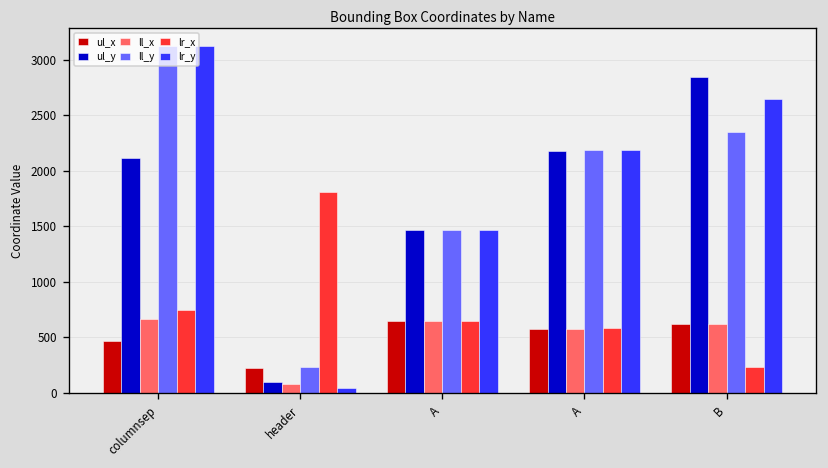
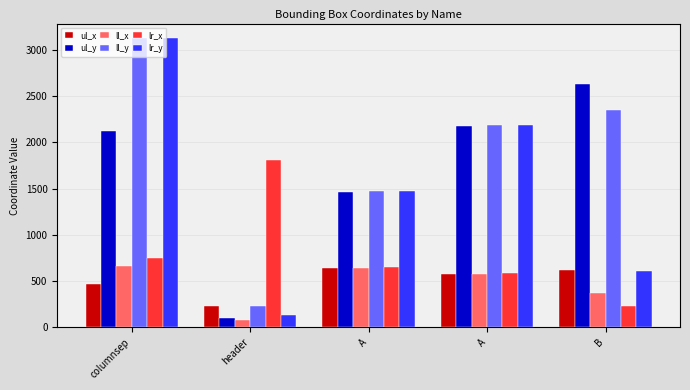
  {
    "ul_x": {
      "columnsep": 500,
      "header": 200,
      "B": 600
    },
    "ul_y": {
      "columnsep": 2100,
      "header": 100,
-     "B": 2800
+     "B": 2600
    },
    "ll_x": {
      "columnsep": 700,
      "header": 100,
-     "B": 600
+     "B": 400
    },
    "ll_y": {
      "header": 200,
      "B": 2300
    },
    "lr_x": {
      "columnsep": 700,
      "header": 1800,
      "B": 200
    },
    "lr_y": {
      "columnsep": 3100,
-     "header": 0,
-     "B": 2600
+     "header": 100,
+     "B": 600
    }
  }
